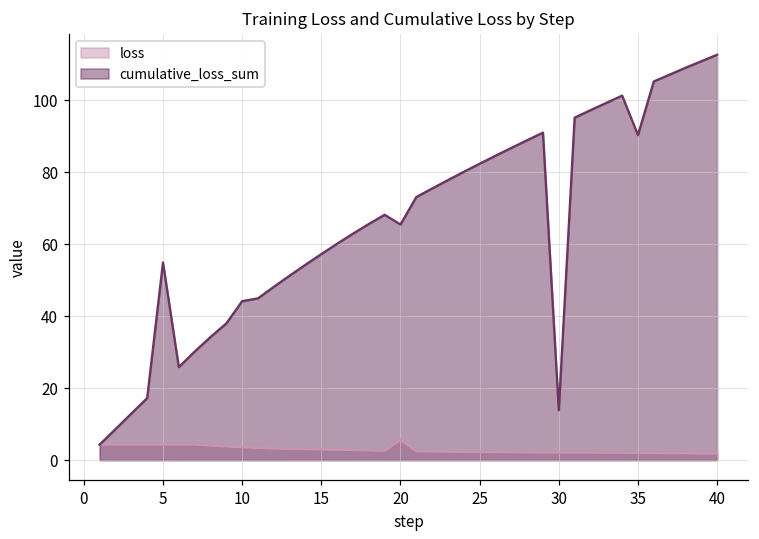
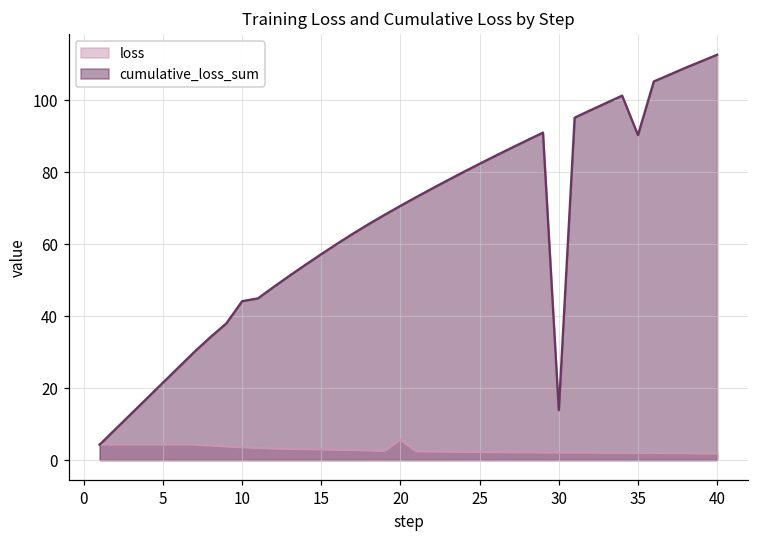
  {
    "loss": {
      "5": 4,
      "10": 4,
      "15": 3,
      "20": 6,
      "25": 2,
      "30": 2,
      "35": 2,
      "40": 2
    },
    "cumulative_loss_sum": {
-     "5": 55,
+     "5": 22,
      "10": 44,
      "15": 57,
-     "20": 65,
+     "20": 71,
      "25": 82,
      "30": 14,
      "35": 90,
      "40": 113
    }
  }
